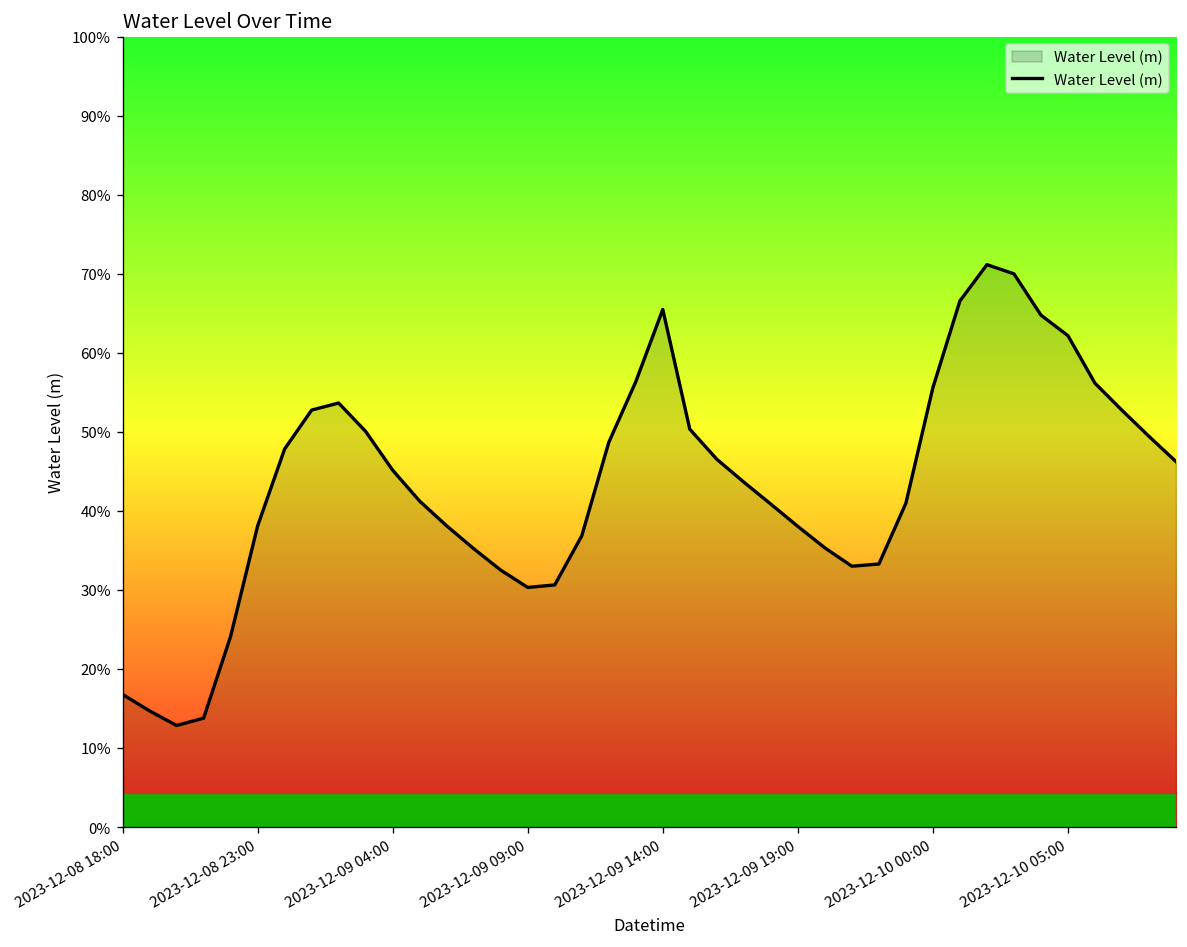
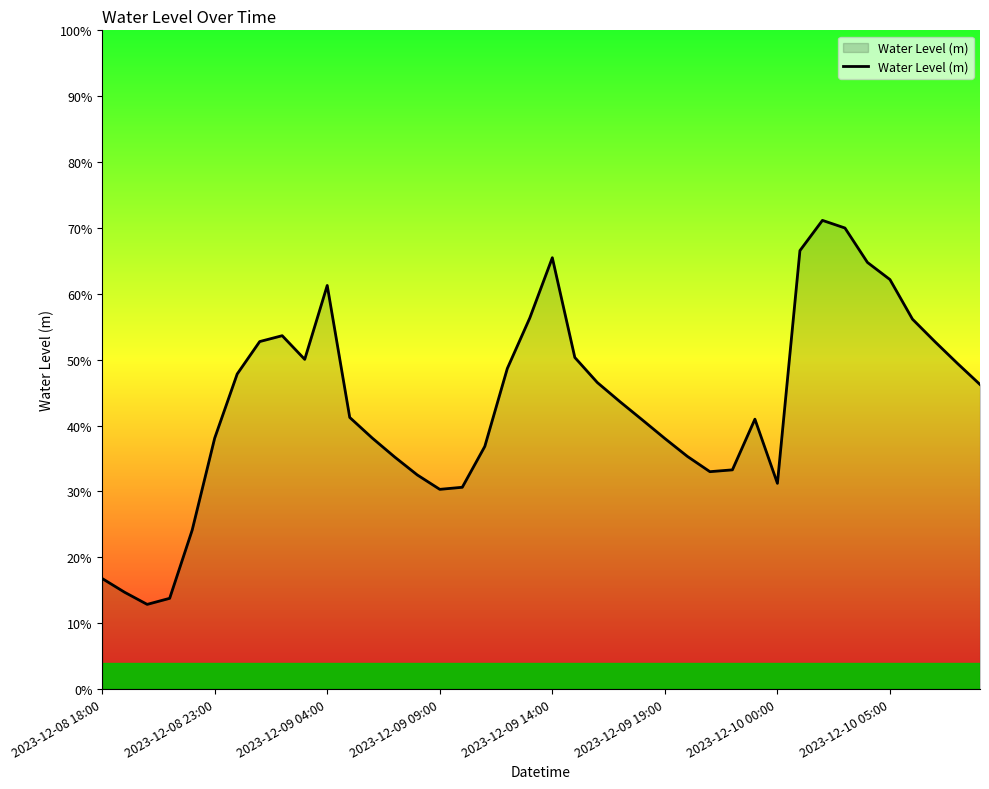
  {
    "2023-12-08 18:00": "17%",
    "2023-12-08 23:00": "38%",
-   "2023-12-09 04:00": "45%",
+   "2023-12-09 04:00": "61%",
    "2023-12-09 09:00": "30%",
    "2023-12-09 14:00": "65%",
    "2023-12-09 19:00": "38%",
-   "2023-12-10 00:00": "56%",
+   "2023-12-10 00:00": "31%",
    "2023-12-10 05:00": "62%"
  }
